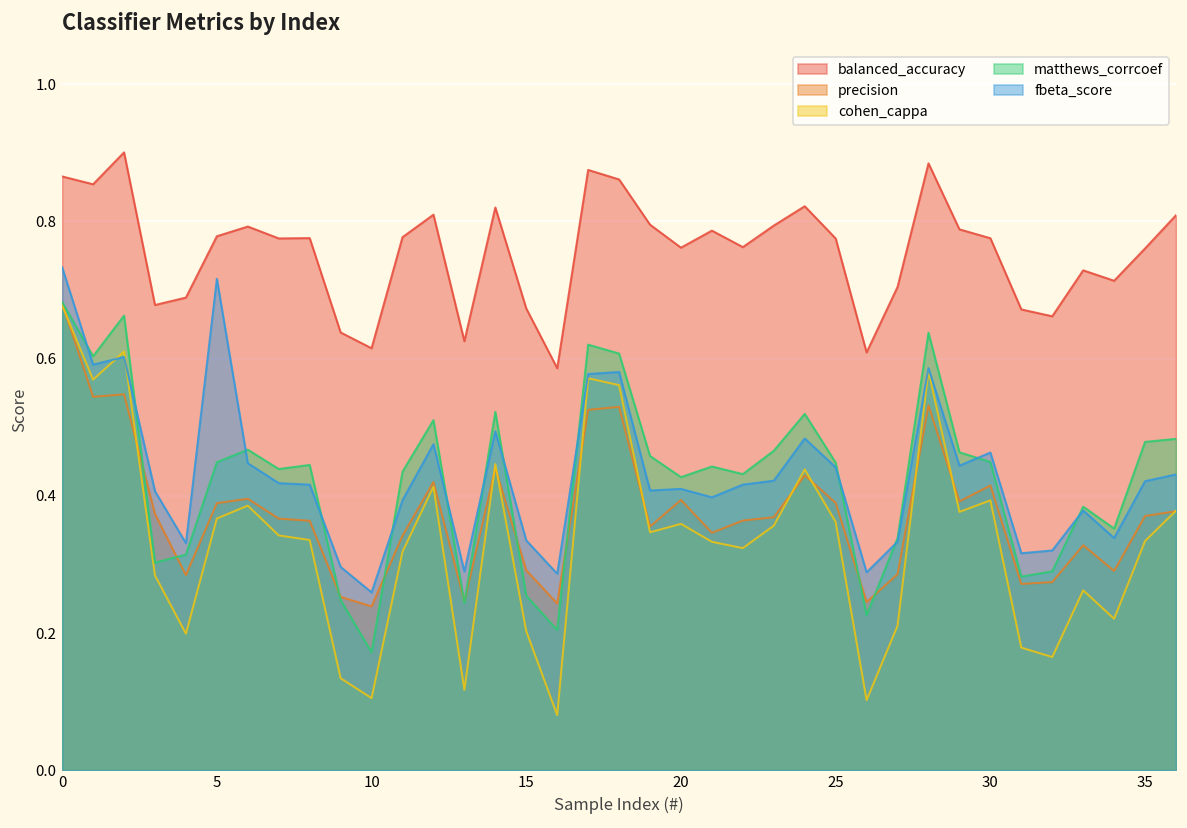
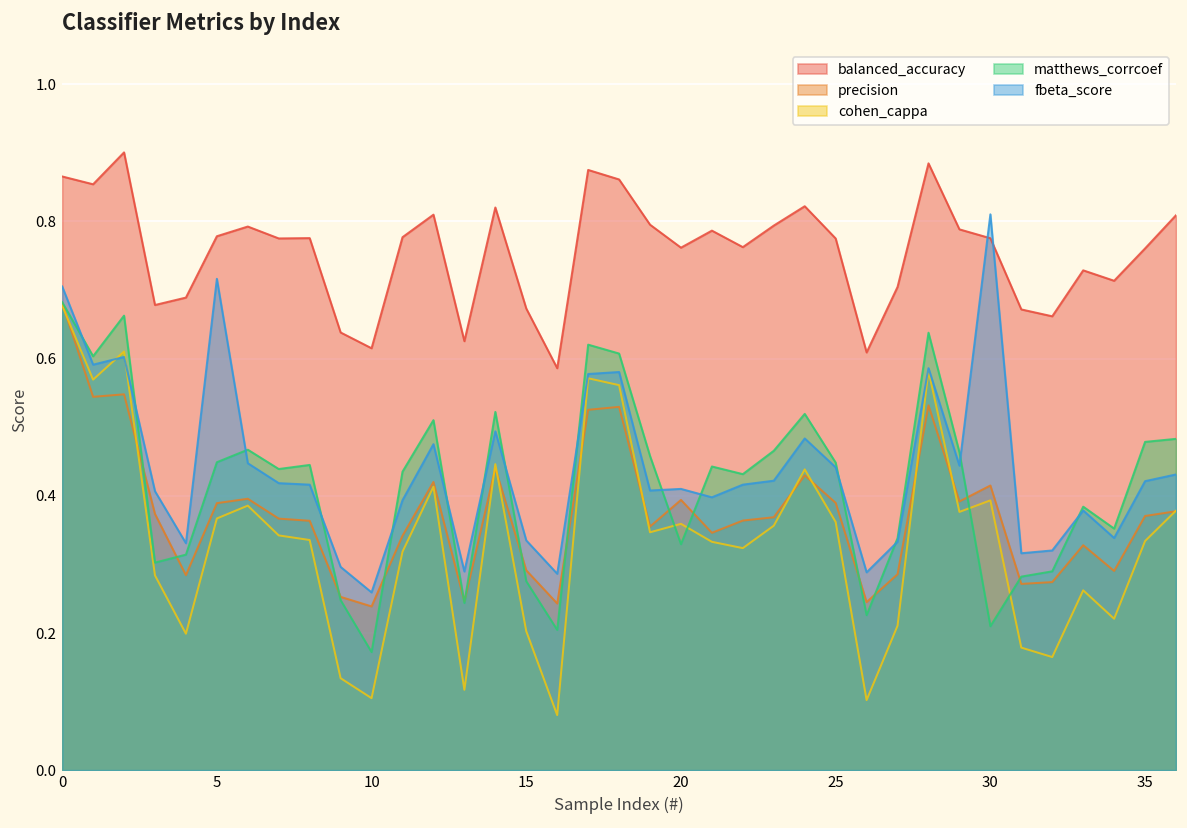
  {
    "matthews_corrcoef": {
      "5": 0.45,
      "10": 0.17,
-     "15": 0.25,
-     "20": 0.43,
+     "15": 0.28,
+     "20": 0.33,
      "25": 0.45,
-     "30": 0.45,
+     "30": 0.21,
      "35": 0.48
    },
    "fbeta_score": {
-     "0": 0.73,
+     "0": 0.71,
      "5": 0.72,
      "10": 0.26,
      "15": 0.33,
      "20": 0.41,
      "25": 0.44,
-     "30": 0.46,
+     "30": 0.81,
      "35": 0.42
    }
  }
